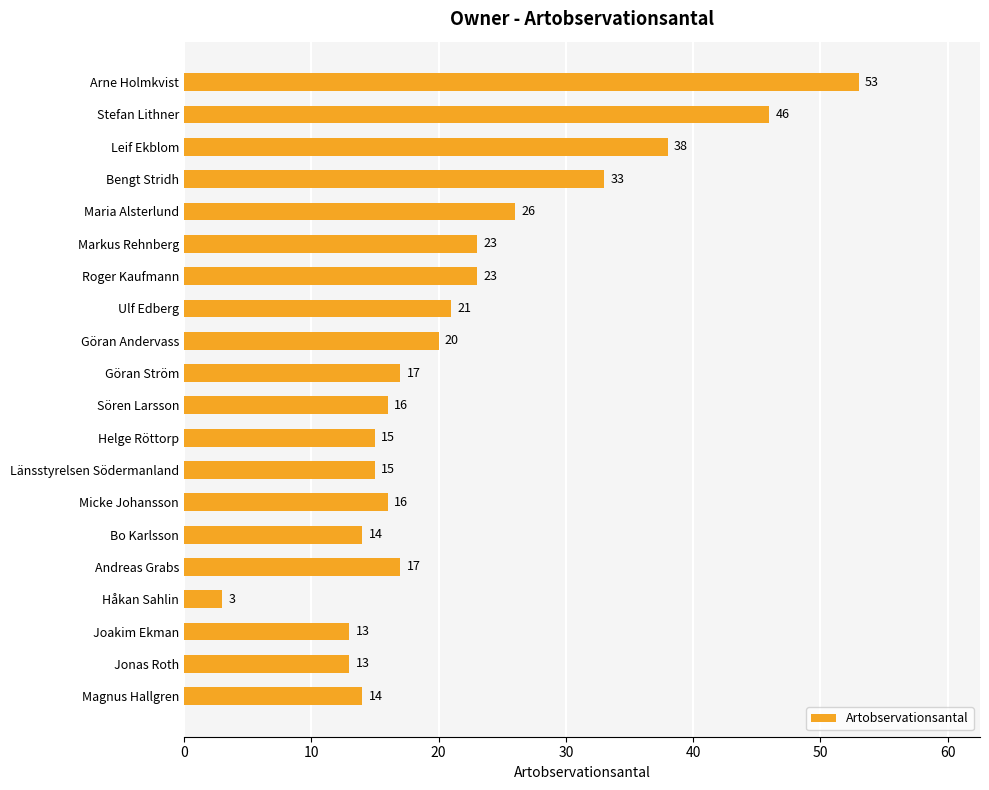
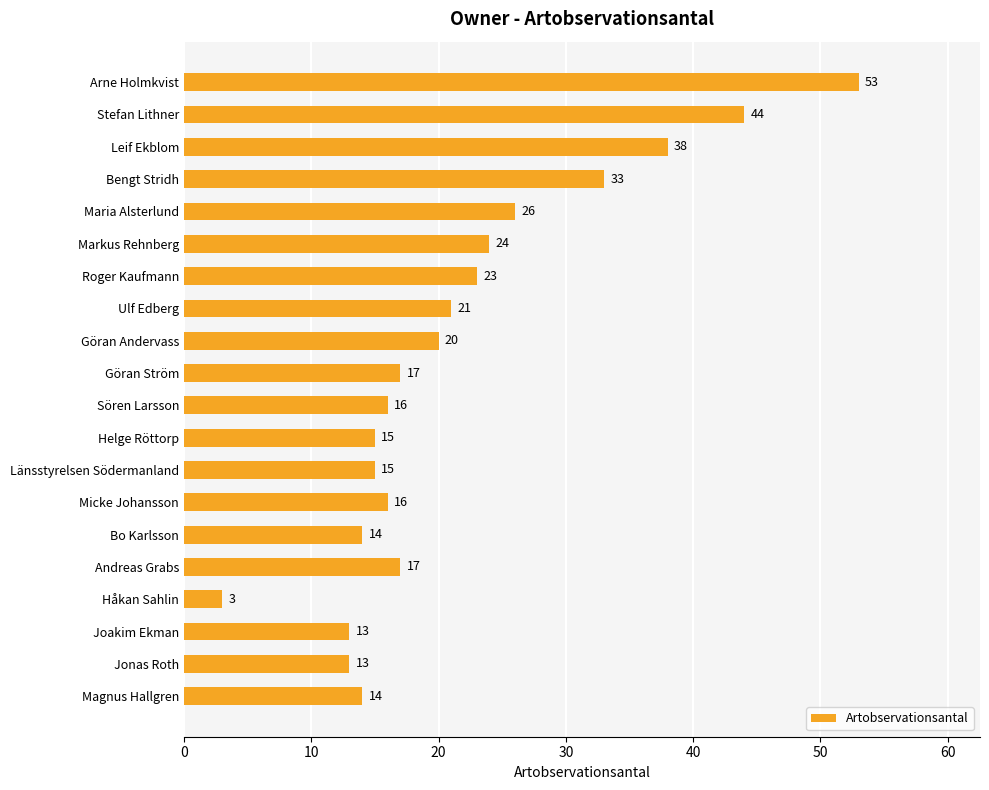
  {
    "Arne Holmkvist": 53,
-   "Stefan Lithner": 46,
+   "Stefan Lithner": 44,
    "Leif Ekblom": 38,
    "Bengt Stridh": 33,
    "Maria Alsterlund": 26,
-   "Markus Rehnberg": 23,
+   "Markus Rehnberg": 24,
    "Roger Kaufmann": 23,
    "Ulf Edberg": 21,
    "Göran Andervass": 20,
    "Göran Ström": 17,
    "Sören Larsson": 16,
    "Helge Röttorp": 15,
    "Länsstyrelsen Södermanland": 15,
    "Micke Johansson": 16,
    "Bo Karlsson": 14,
    "Andreas Grabs": 17,
    "Håkan Sahlin": 3,
    "Joakim Ekman": 13,
    "Jonas Roth": 13,
    "Magnus Hallgren": 14
  }
